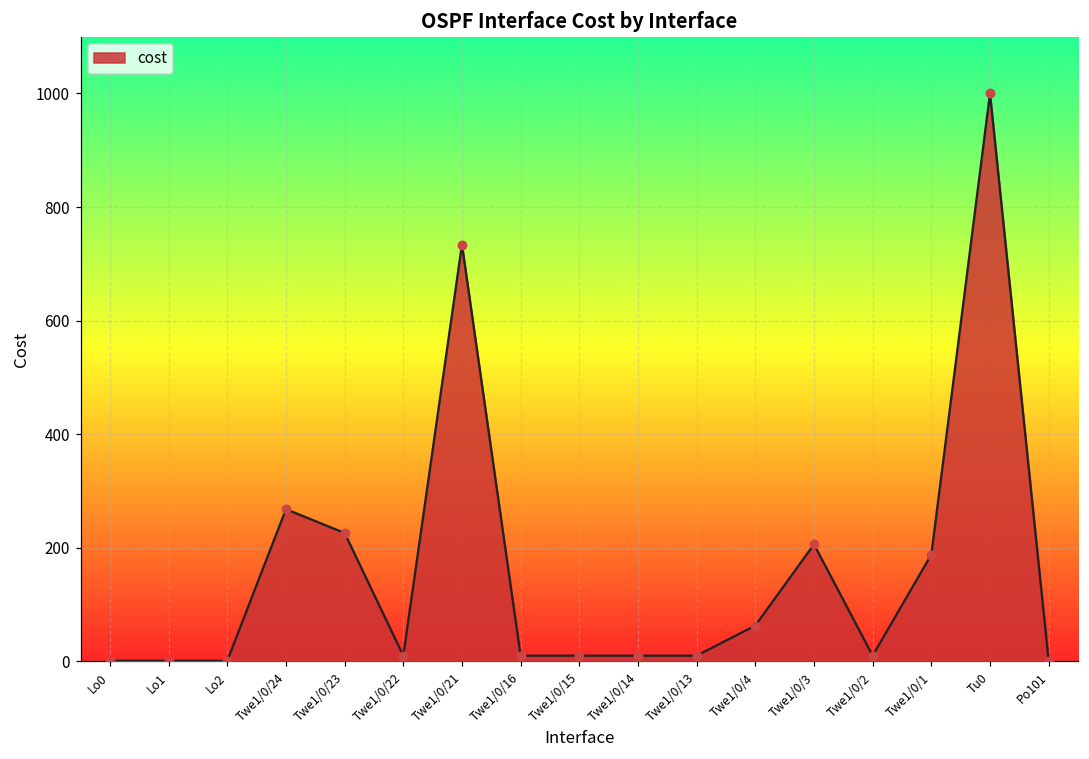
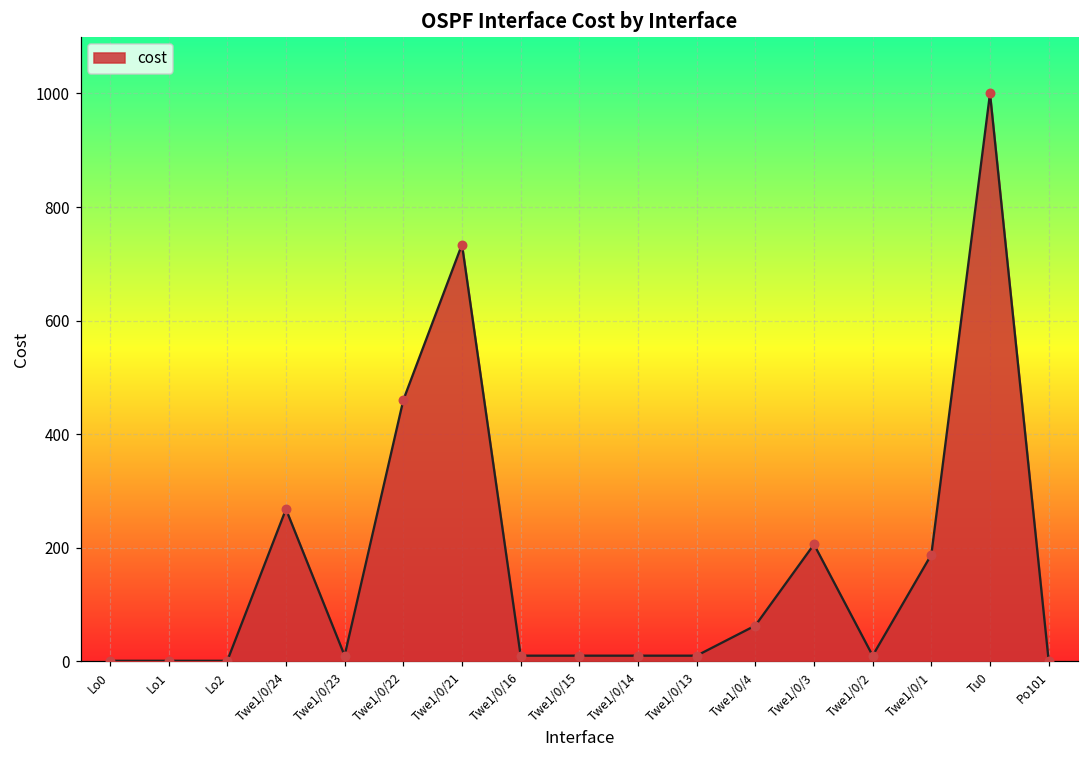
  {
    "Lo0": 0,
    "Lo1": 0,
    "Lo2": 0,
    "Twe1/0/24": 270,
-   "Twe1/0/23": 230,
-   "Twe1/0/22": 10,
+   "Twe1/0/23": 10,
+   "Twe1/0/22": 460,
    "Twe1/0/21": 730,
    "Twe1/0/16": 10,
    "Twe1/0/15": 10,
    "Twe1/0/14": 10,
    "Twe1/0/13": 10,
    "Twe1/0/4": 60,
    "Twe1/0/3": 210,
    "Twe1/0/2": 10,
    "Twe1/0/1": 190,
    "Tu0": 1000,
    "Po101": 0
  }
